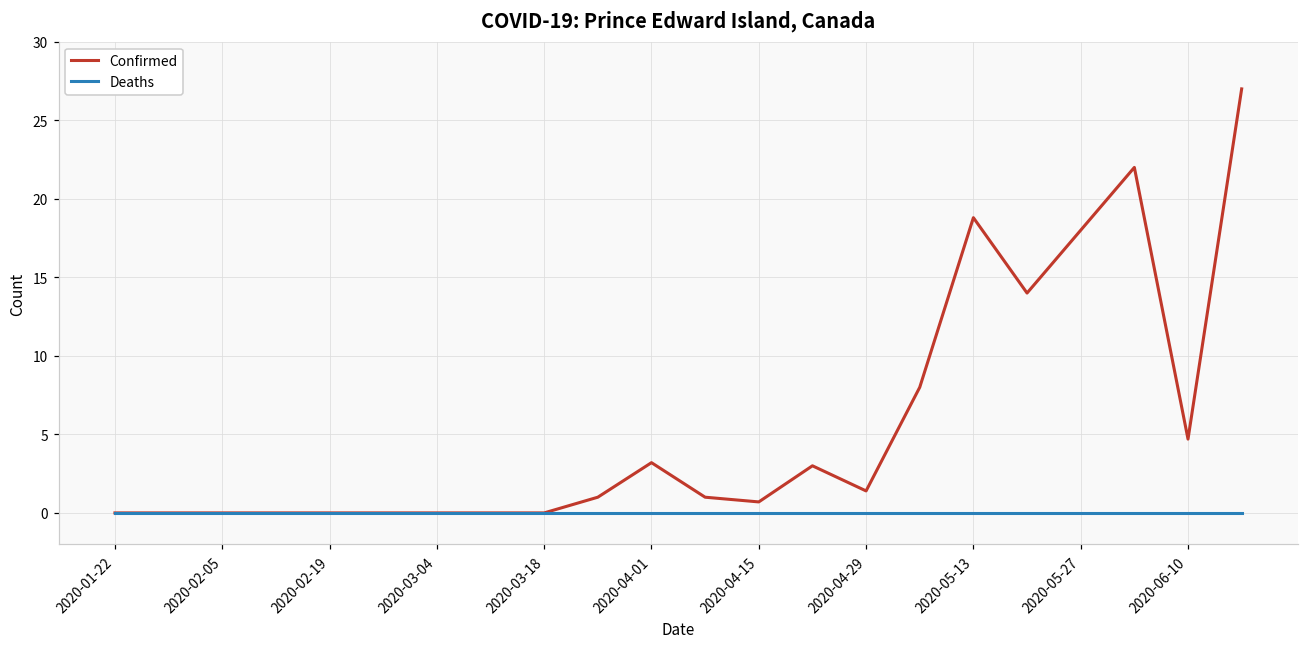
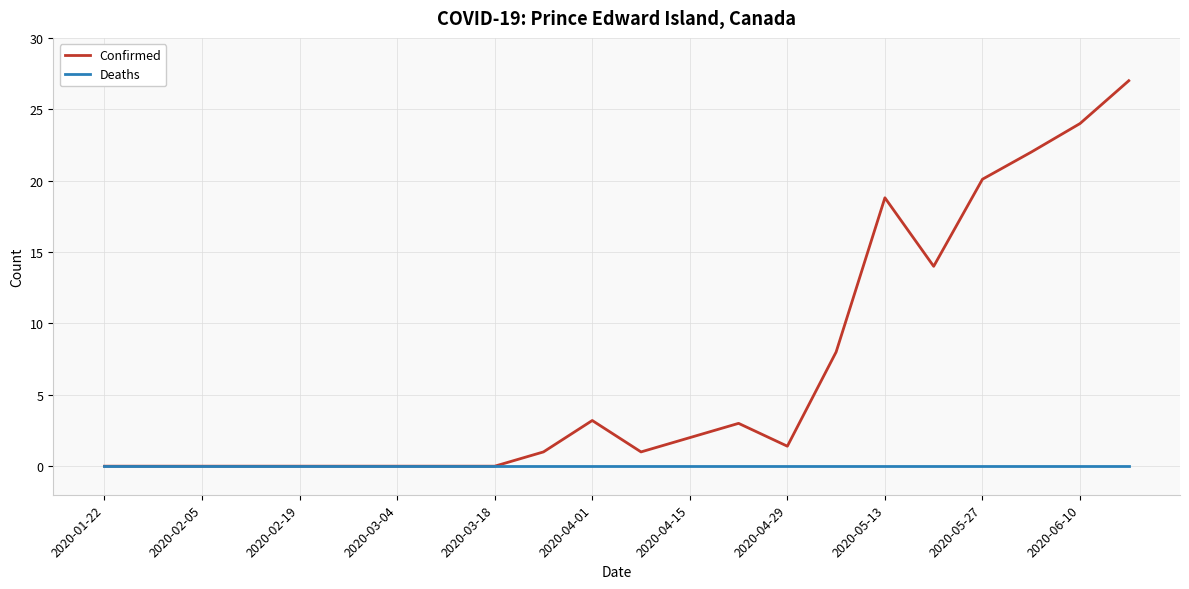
  {
    "Confirmed": {
      "2020-04-01": 3.2,
-     "2020-04-15": 0.7,
+     "2020-04-15": 2.0,
      "2020-04-29": 1.4,
      "2020-05-13": 18.8,
-     "2020-05-27": 18.0,
-     "2020-06-10": 4.7
+     "2020-05-27": 20.1,
+     "2020-06-10": 24.0
    },
    "Deaths": {
      "2020-04-01": 0.0,
      "2020-04-15": 0.0,
      "2020-04-29": 0.0,
      "2020-05-13": 0.0,
      "2020-05-27": 0.0,
      "2020-06-10": 0.0
    }
  }
